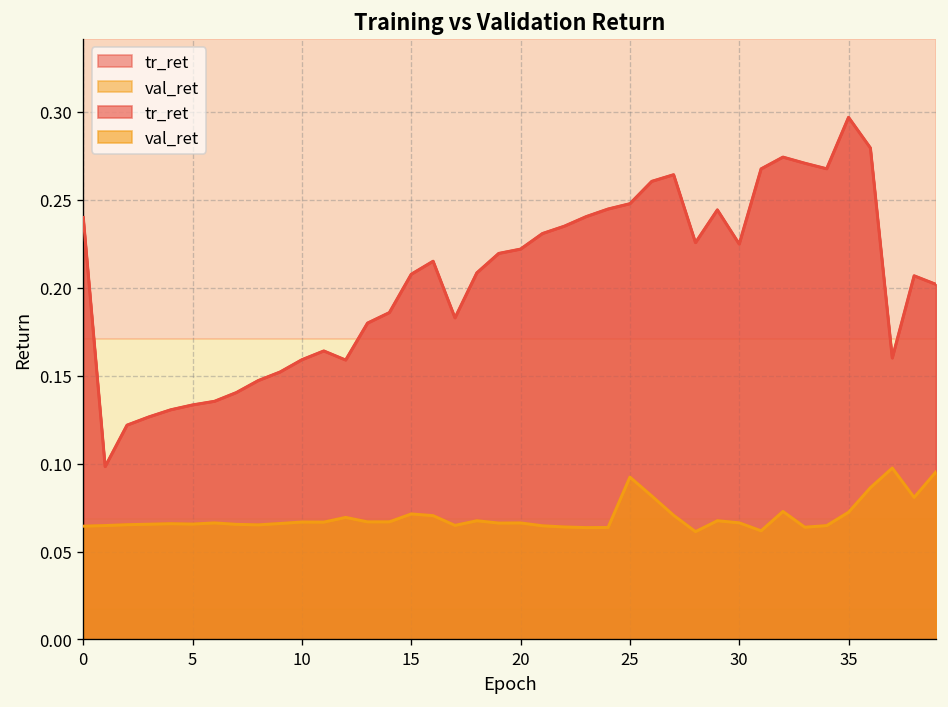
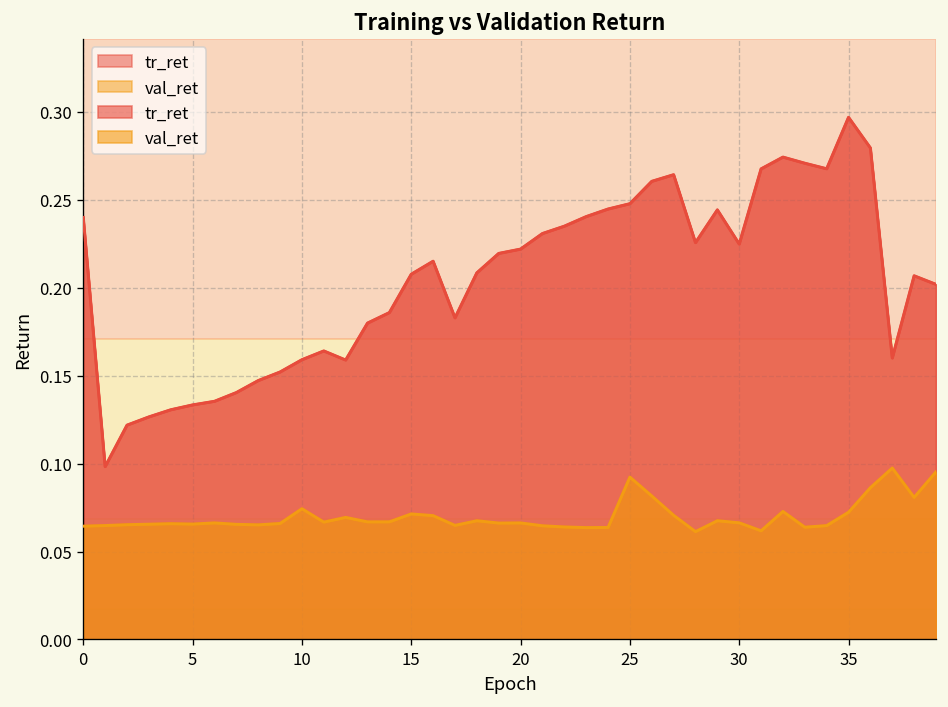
  {
    "tr_ret": {
      "0": 0.240,
      "5": 0.133,
      "10": 0.159,
      "15": 0.208,
      "20": 0.222,
      "25": 0.248,
      "30": 0.225,
      "35": 0.297
    },
    "val_ret": {
      "0": 0.064,
      "5": 0.066,
-     "10": 0.067,
+     "10": 0.074,
      "15": 0.071,
      "20": 0.066,
      "25": 0.092,
      "30": 0.066,
      "35": 0.072
    }
  }
